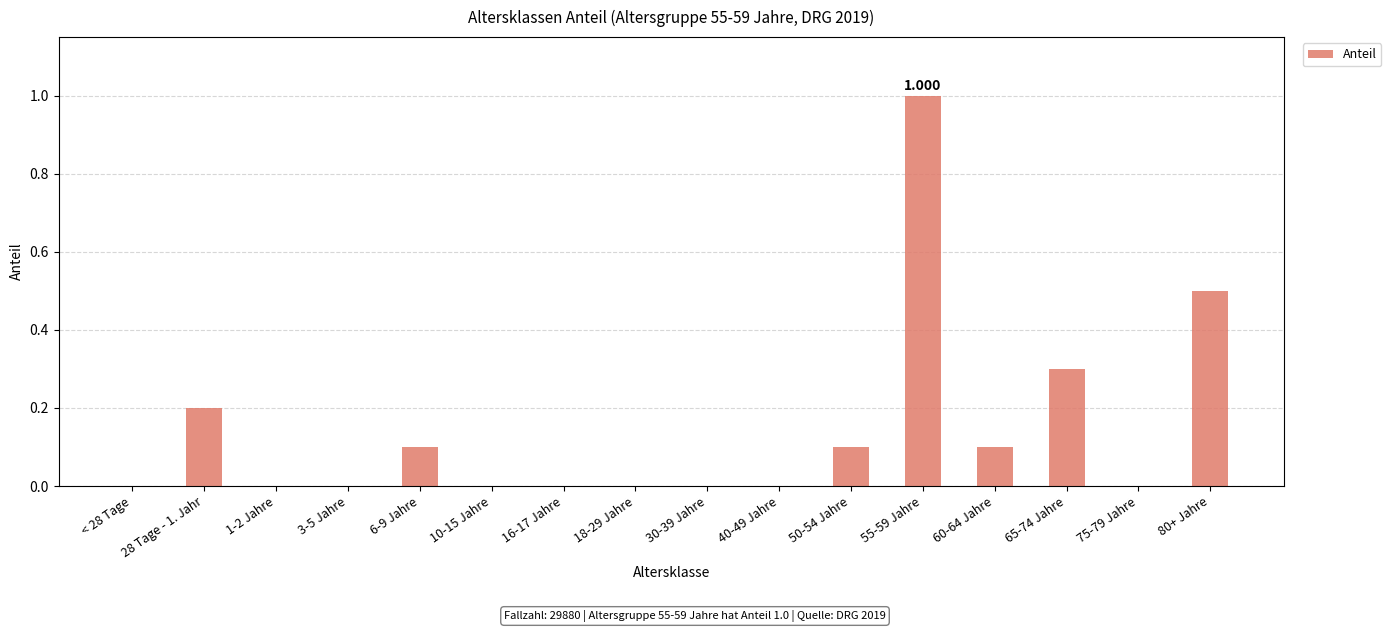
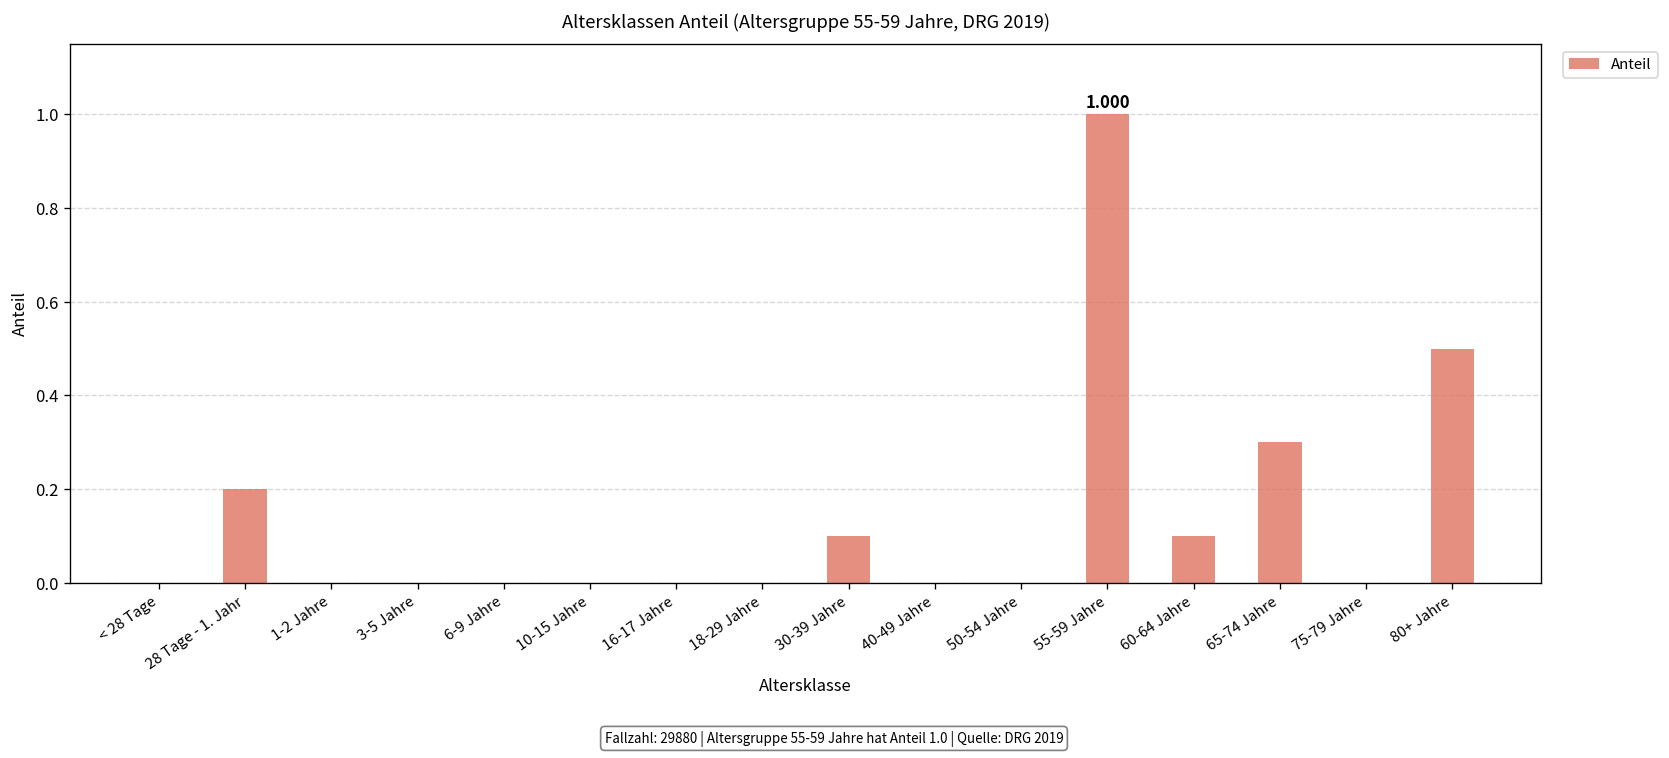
  {
    "< 28 Tage": 0.0,
    "28 Tage - 1. Jahr": 0.2,
    "1-2 Jahre": 0.0,
    "3-5 Jahre": 0.0,
-   "6-9 Jahre": 0.1,
+   "6-9 Jahre": 0.0,
    "10-15 Jahre": 0.0,
    "16-17 Jahre": 0.0,
    "18-29 Jahre": 0.0,
-   "30-39 Jahre": 0.0,
+   "30-39 Jahre": 0.1,
    "40-49 Jahre": 0.0,
-   "50-54 Jahre": 0.1,
+   "50-54 Jahre": 0.0,
    "60-64 Jahre": 0.1,
    "65-74 Jahre": 0.3,
    "75-79 Jahre": 0.0,
    "80+ Jahre": 0.5
  }
